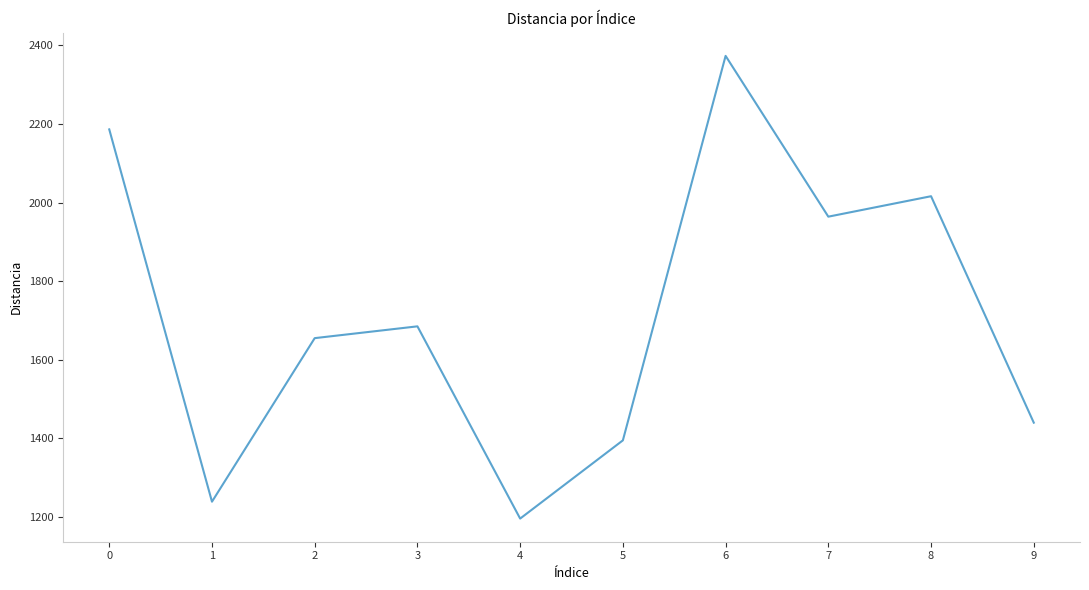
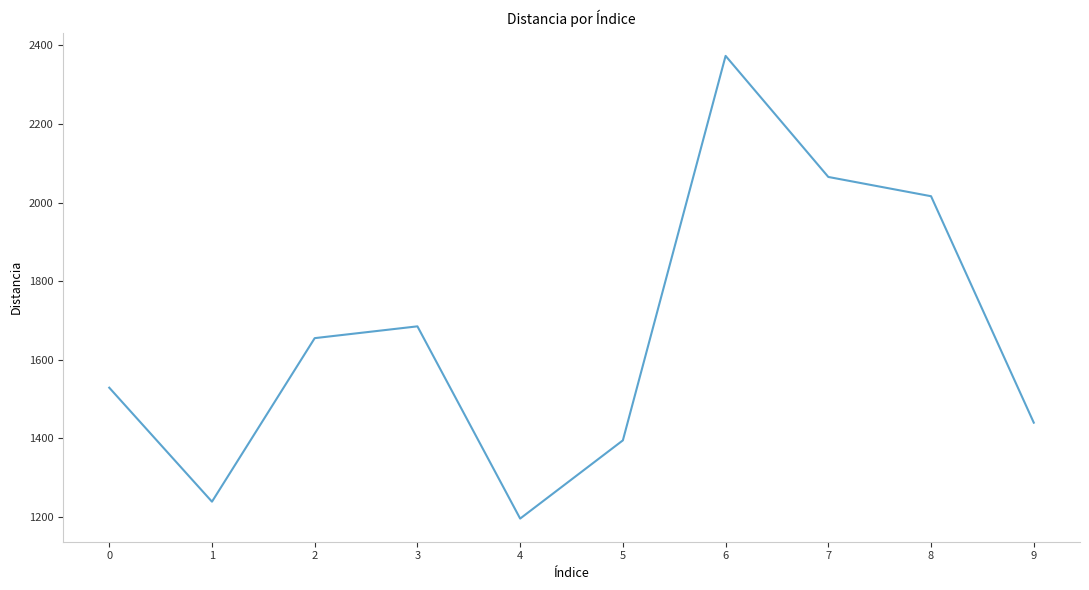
  {
-   "0": 2190,
+   "0": 1530,
    "1": 1240,
    "2": 1660,
    "3": 1690,
    "4": 1200,
    "5": 1400,
    "6": 2370,
-   "7": 1960,
+   "7": 2070,
    "8": 2020,
    "9": 1440
  }
